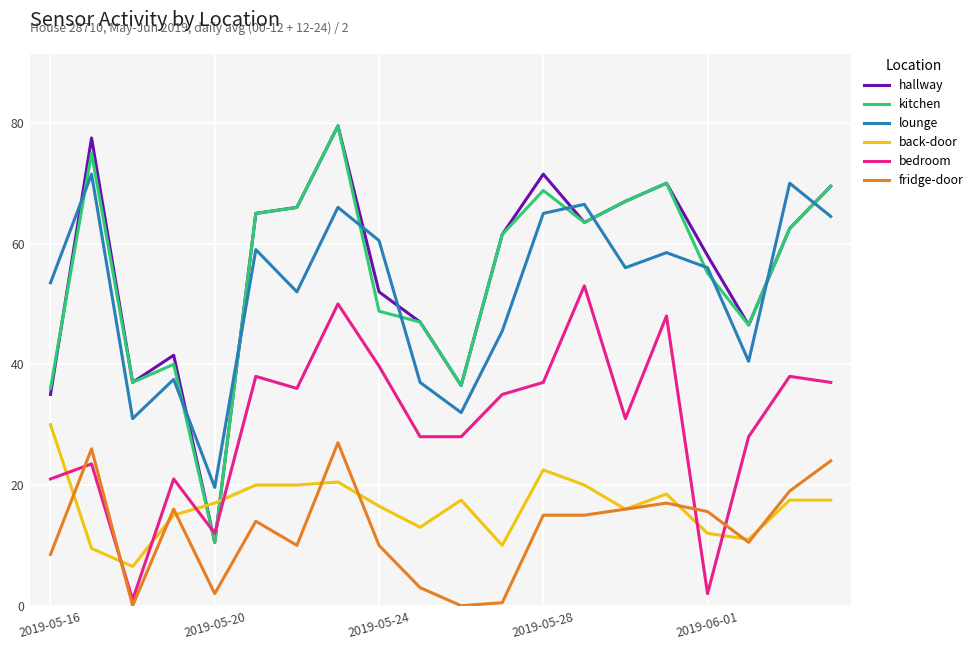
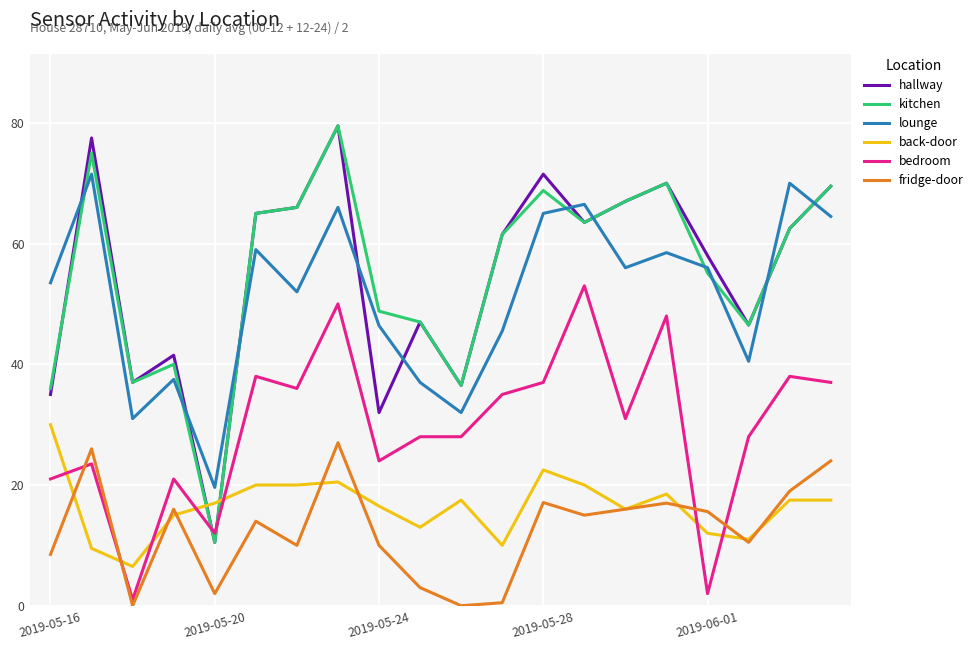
  {
    "hallway": {
      "2019-05-16": 35,
-     "2019-05-24": 52,
+     "2019-05-24": 32,
      "2019-05-28": 72,
      "2019-06-01": 58
    },
    "kitchen": {
      "2019-05-16": 36,
      "2019-05-24": 49,
      "2019-05-28": 69,
      "2019-06-01": 55
    },
    "lounge": {
      "2019-05-16": 54,
      "2019-05-20": 20,
-     "2019-05-24": 61,
+     "2019-05-24": 46,
      "2019-05-28": 65,
      "2019-06-01": 56
    },
    "back-door": {
      "2019-05-16": 30,
      "2019-05-20": 17,
      "2019-05-24": 17,
      "2019-05-28": 23,
      "2019-06-01": 12
    },
    "bedroom": {
      "2019-05-16": 21,
      "2019-05-20": 12,
-     "2019-05-24": 40,
+     "2019-05-24": 24,
      "2019-05-28": 37,
      "2019-06-01": 2
    },
    "fridge-door": {
      "2019-05-16": 9,
      "2019-05-20": 2,
      "2019-05-24": 10,
-     "2019-05-28": 15,
+     "2019-05-28": 17,
      "2019-06-01": 16
    }
  }
